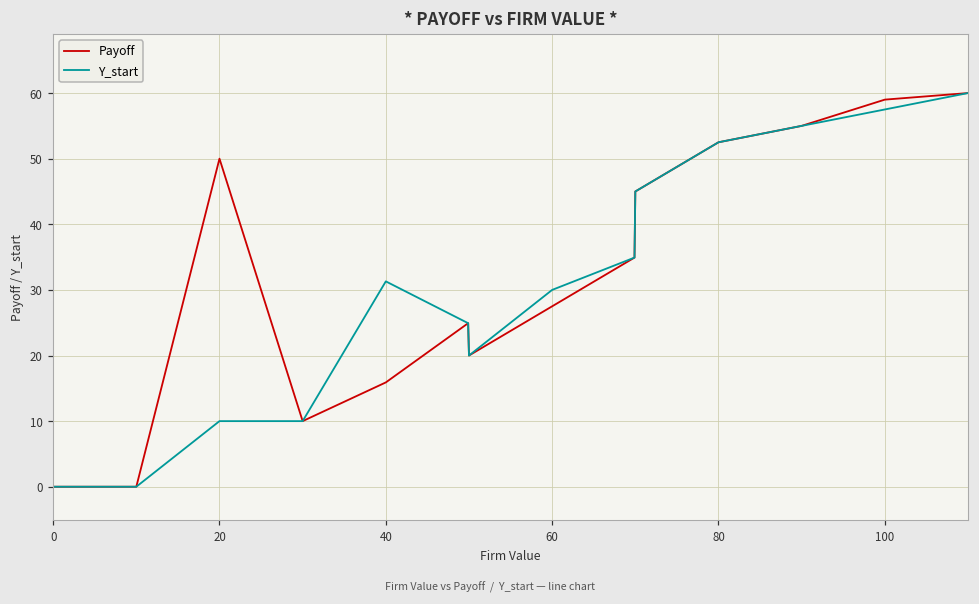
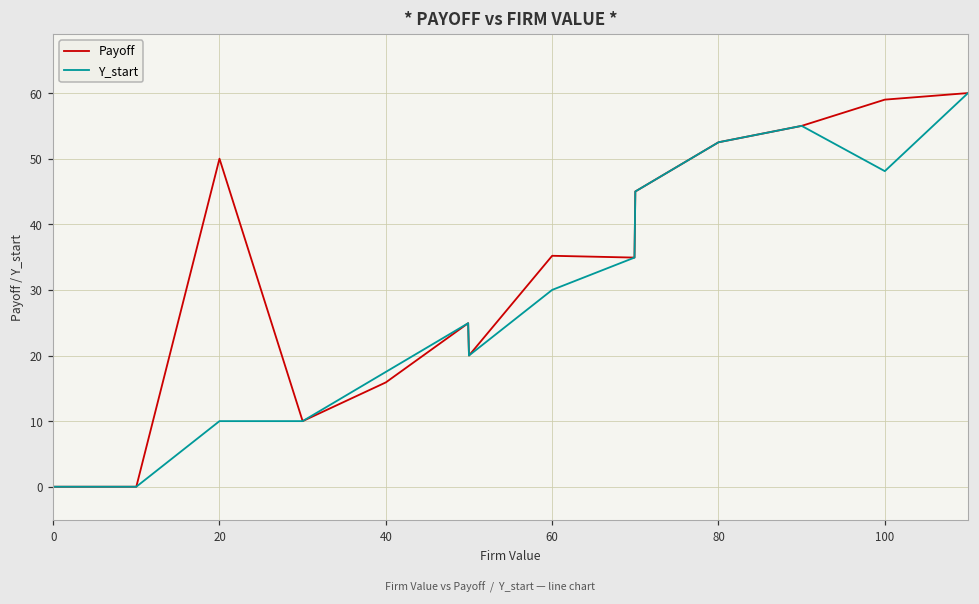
  {
    "Payoff": {
      "20": 50,
      "40": 16,
-     "60": 28,
+     "60": 35,
      "100": 59
    },
    "Y_start": {
      "20": 10,
-     "40": 31,
+     "40": 18,
      "60": 30,
-     "100": 58
+     "100": 48
    }
  }
